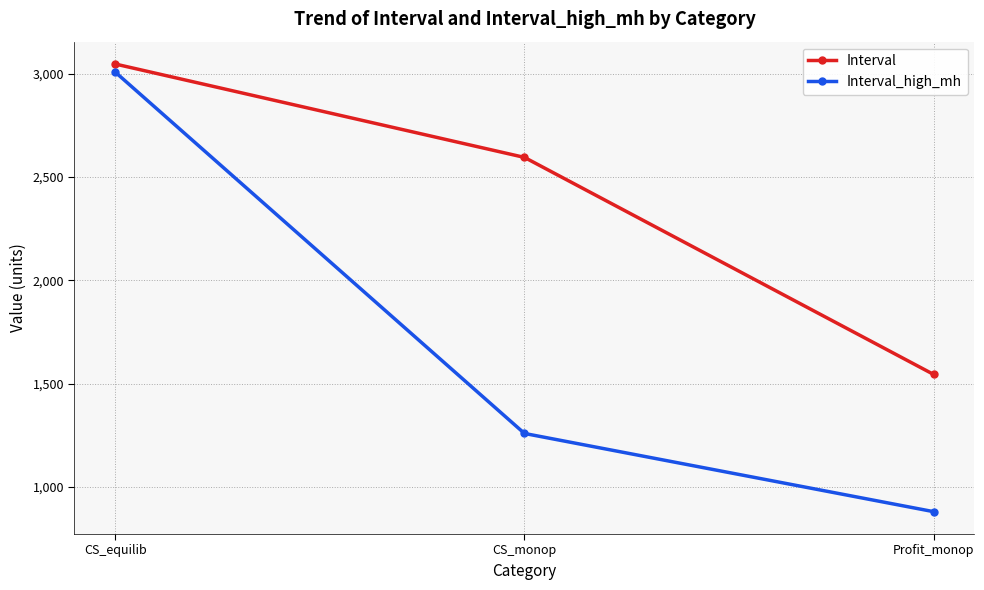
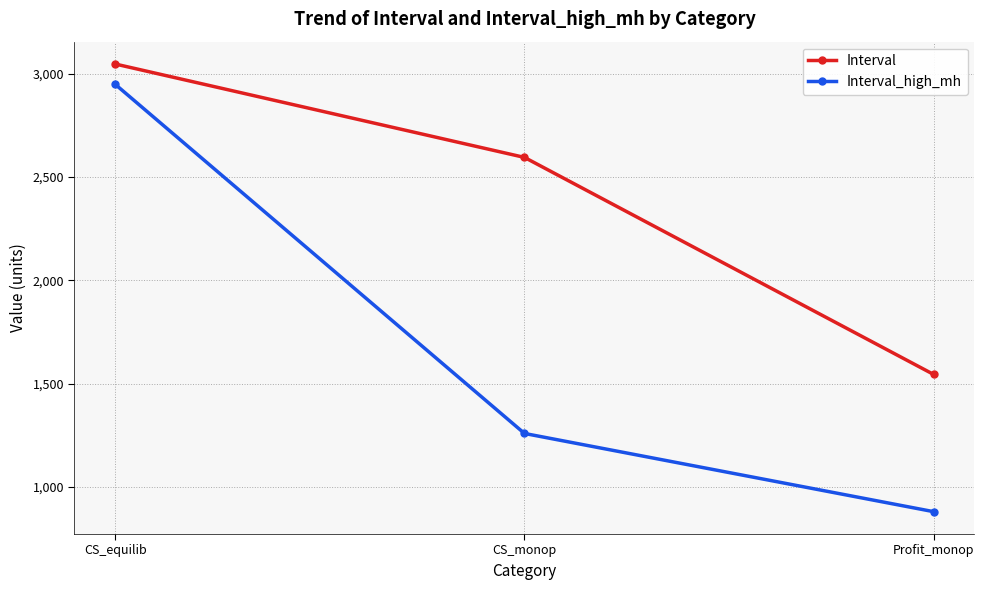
  {
    "Interval": {
      "CS_equilib": "3,050",
      "CS_monop": "2,600",
      "Profit_monop": "1,540"
    },
    "Interval_high_mh": {
-     "CS_equilib": "3,010",
+     "CS_equilib": "2,950",
      "CS_monop": "1,260",
      "Profit_monop": "880"
    }
  }
